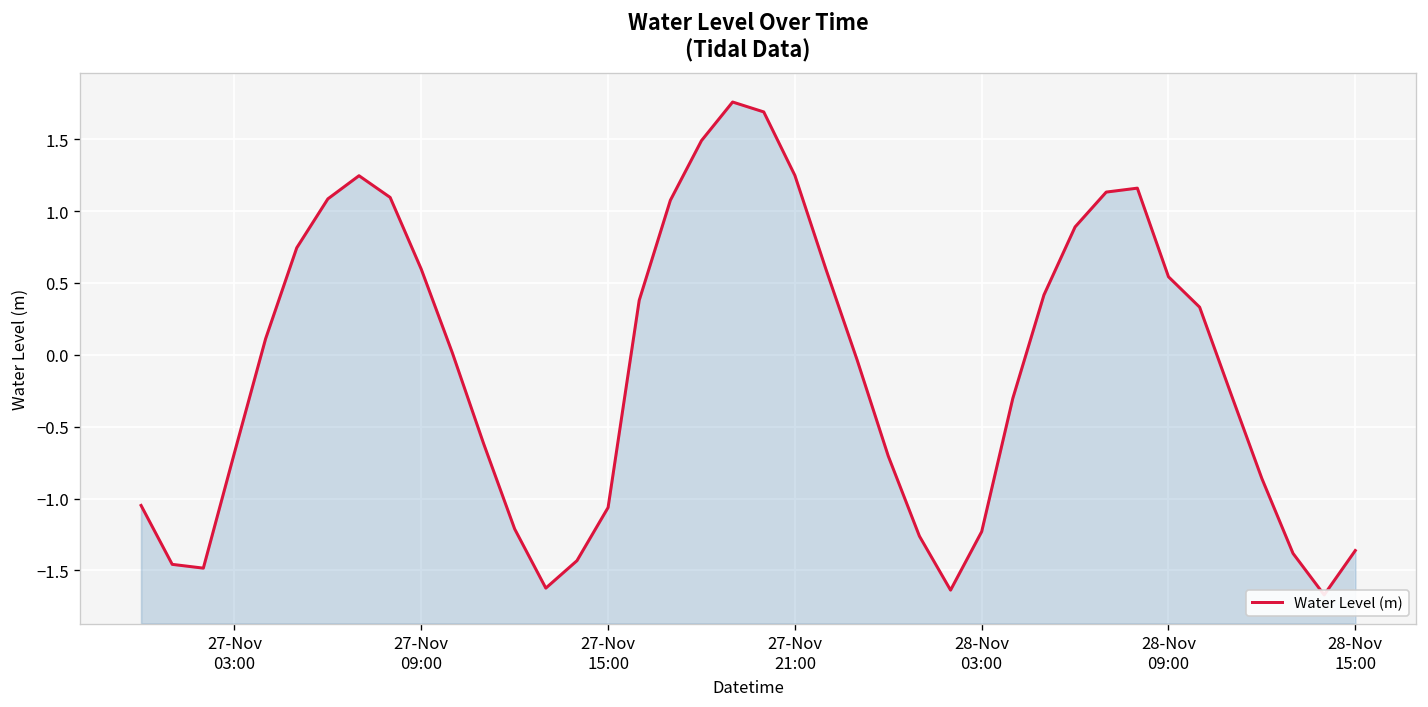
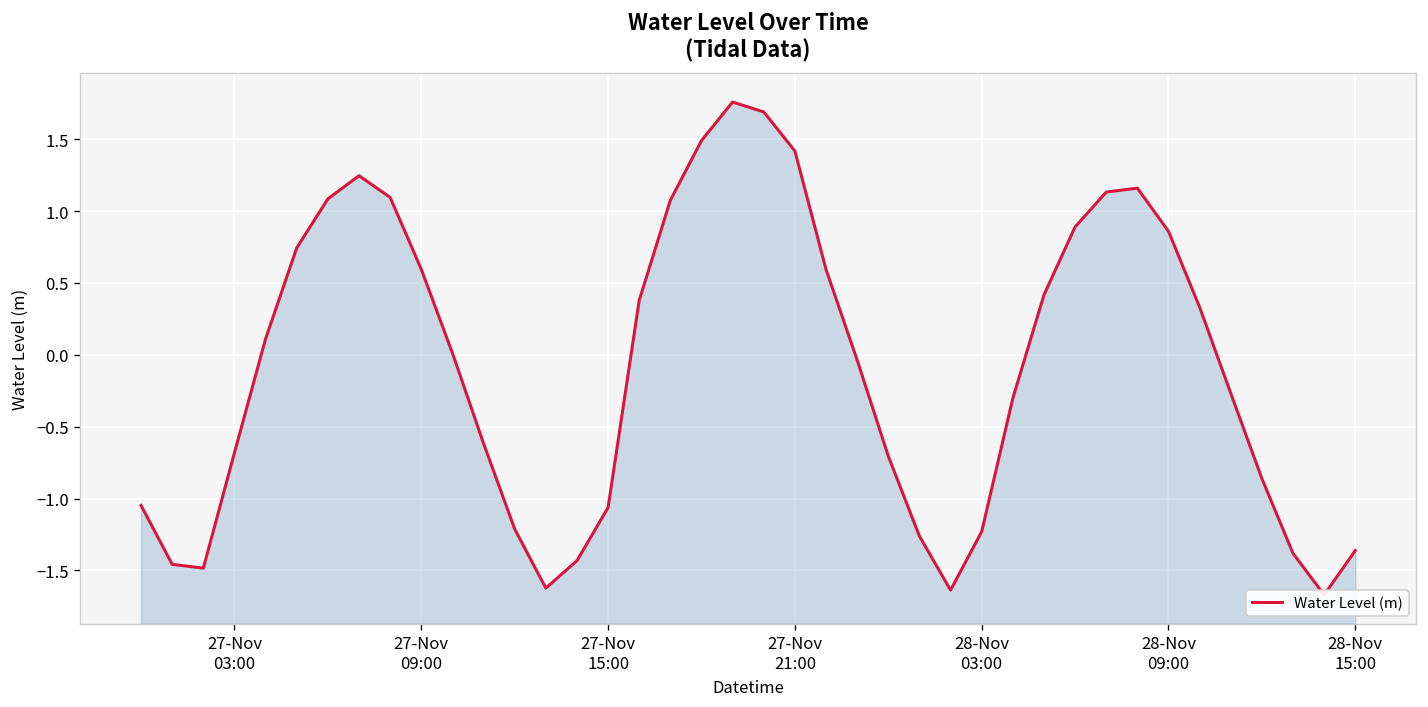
  {
    "27-Nov 03:00": -0.68,
    "27-Nov 09:00": 0.60,
    "27-Nov 15:00": -1.06,
-   "27-Nov 21:00": 1.25,
+   "27-Nov 21:00": 1.42,
    "28-Nov 03:00": -1.23,
-   "28-Nov 09:00": 0.54,
+   "28-Nov 09:00": 0.86,
    "28-Nov 15:00": -1.36
  }
